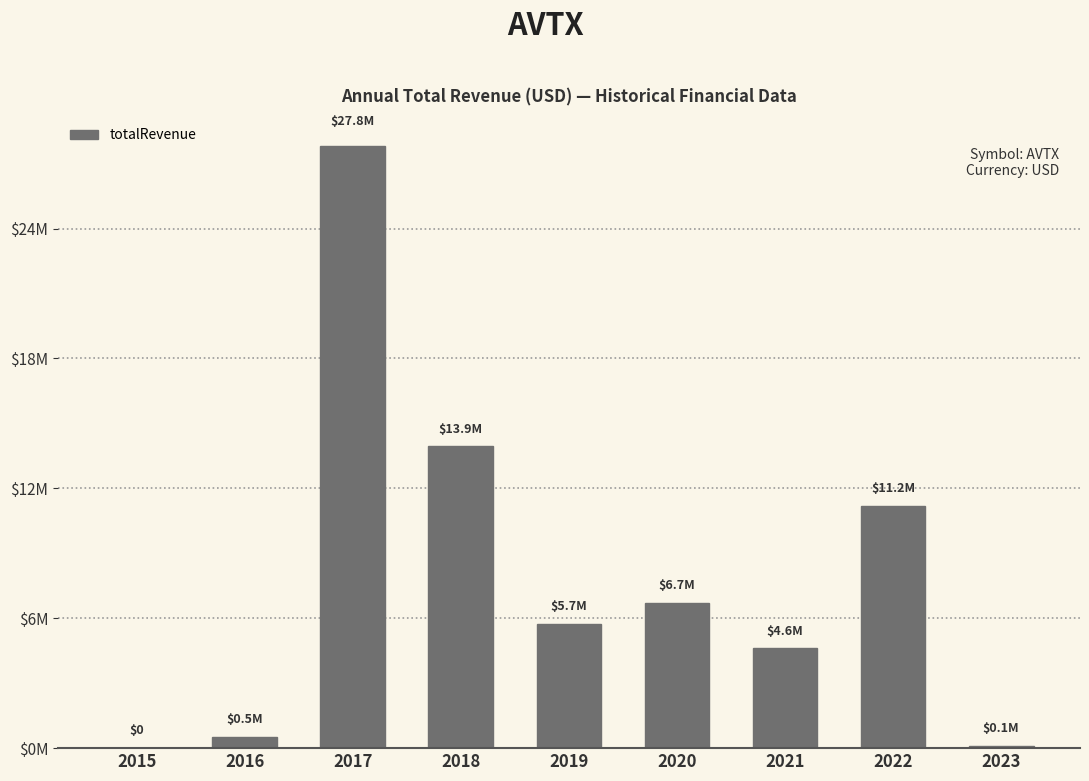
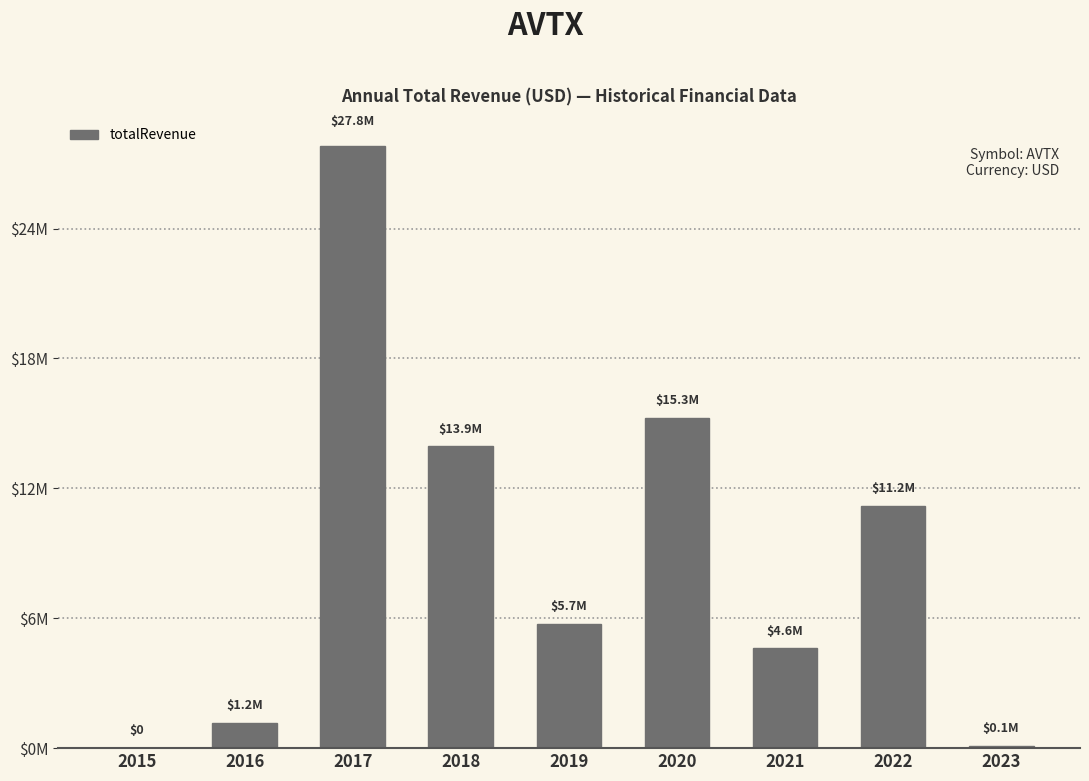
  {
    "2015": "$0",
-   "2016": "$0.5M",
+   "2016": "$1.2M",
    "2017": "$27.8M",
    "2018": "$13.9M",
    "2019": "$5.7M",
-   "2020": "$6.7M",
+   "2020": "$15.3M",
    "2021": "$4.6M",
    "2022": "$11.2M",
    "2023": "$0.1M"
  }
